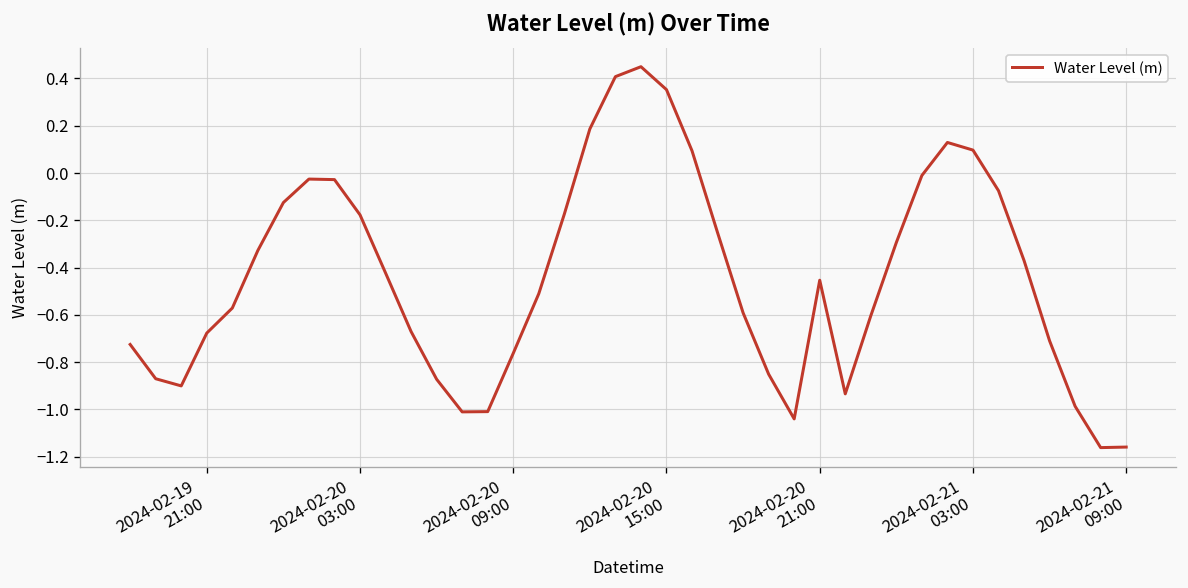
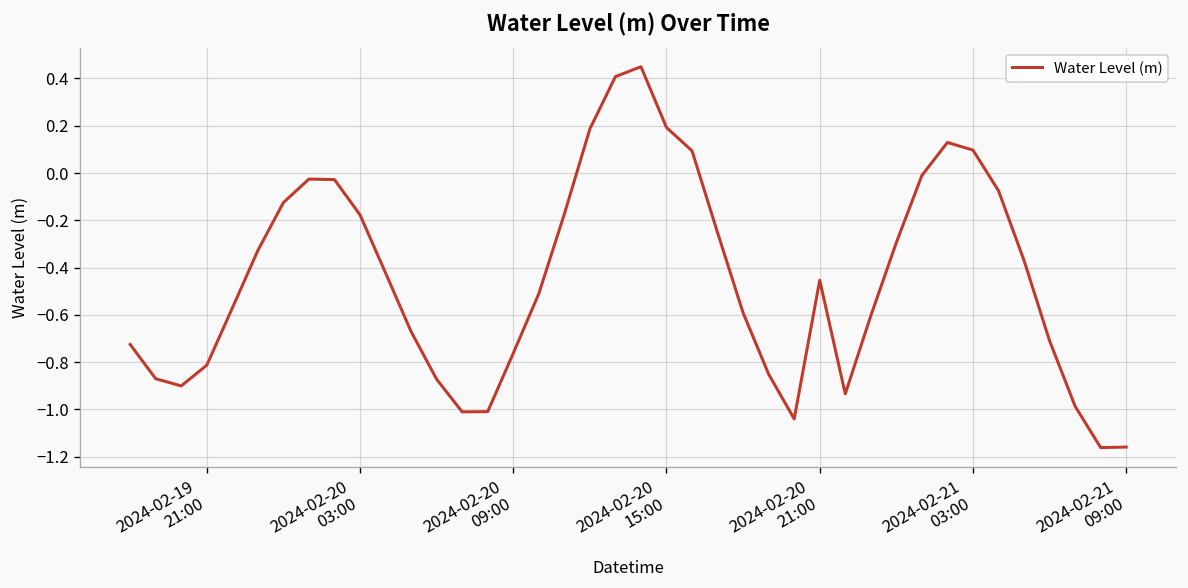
  {
-   "2024-02-19 21:00": -0.68,
+   "2024-02-19 21:00": -0.81,
    "2024-02-20 03:00": -0.18,
    "2024-02-20 09:00": -0.76,
-   "2024-02-20 15:00": 0.35,
+   "2024-02-20 15:00": 0.19,
    "2024-02-20 21:00": -0.45,
    "2024-02-21 03:00": 0.10,
    "2024-02-21 09:00": -1.16
  }
